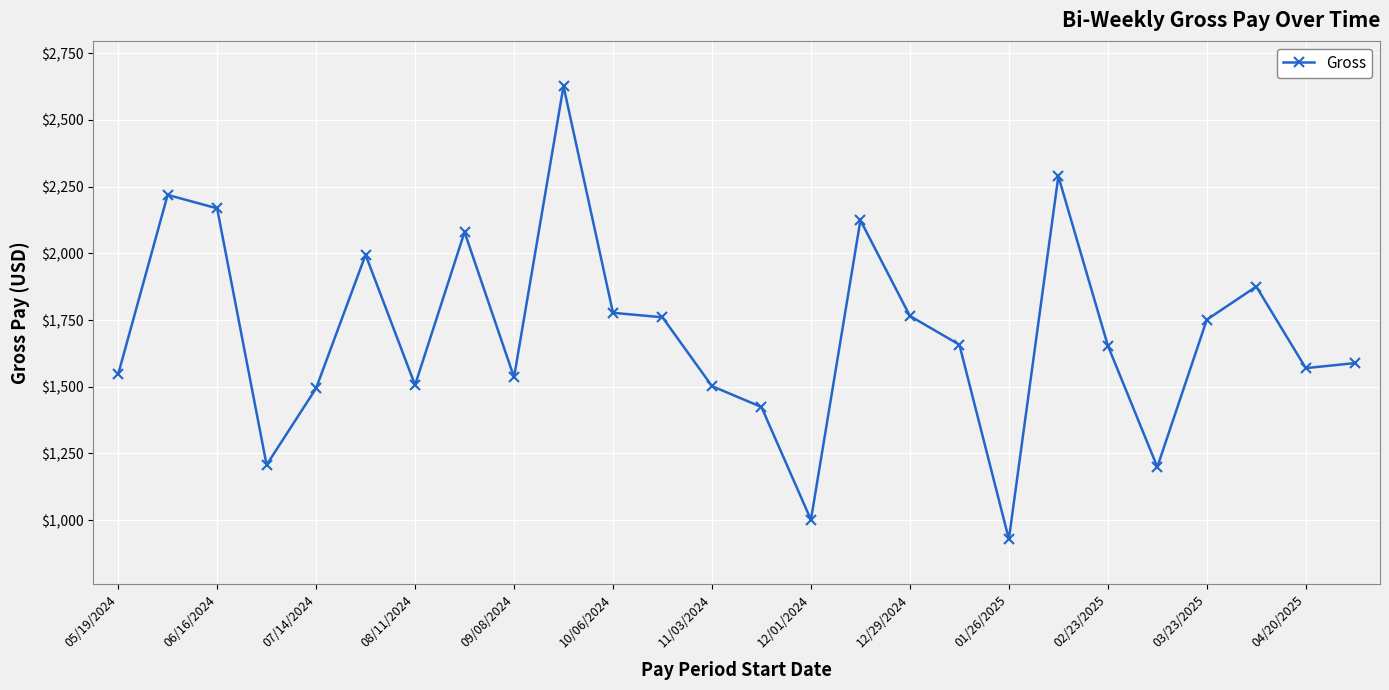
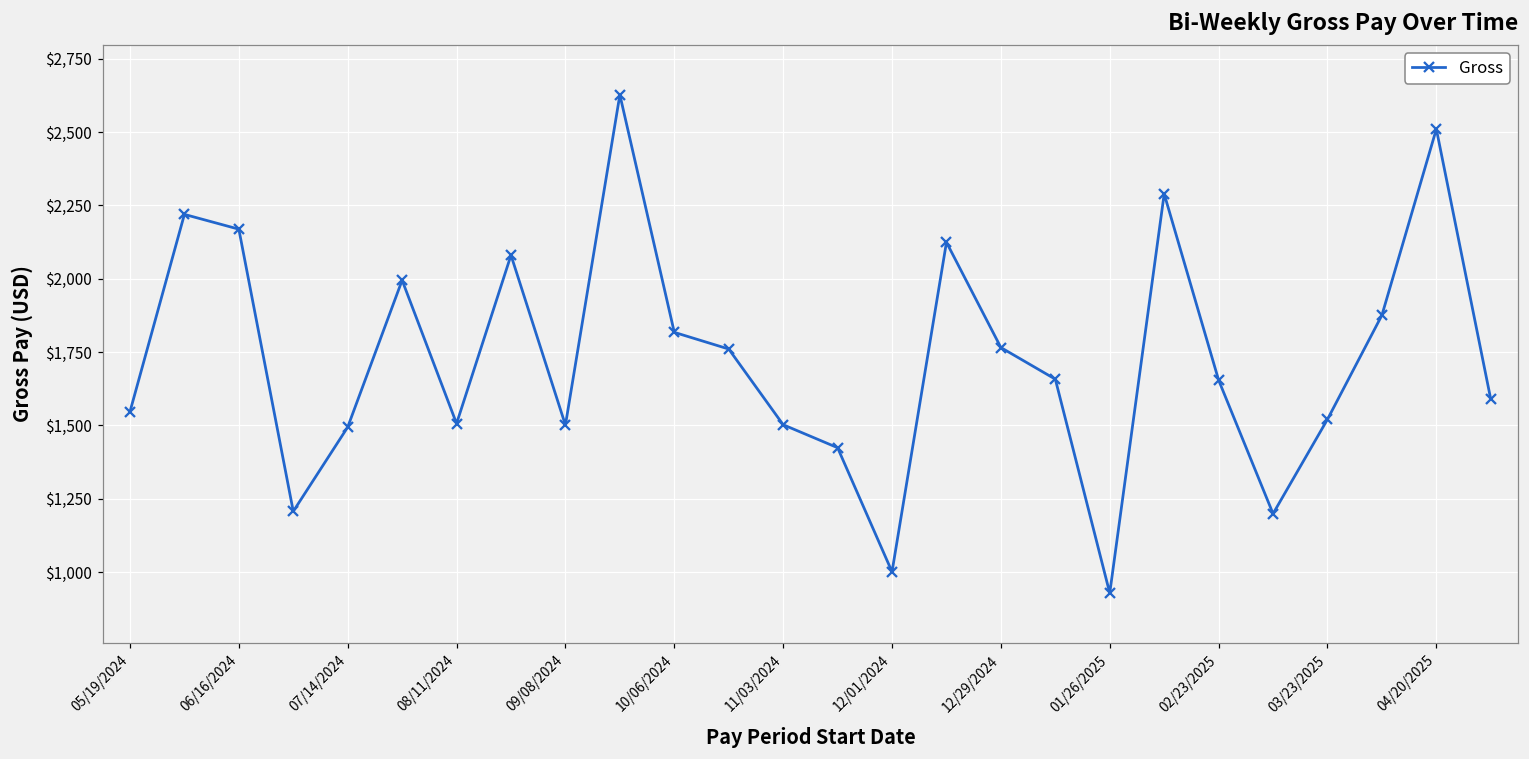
  {
    "05/19/2024": "$1,550",
    "06/16/2024": "$2,170",
    "07/14/2024": "$1,490",
    "08/11/2024": "$1,510",
-   "09/08/2024": "$1,540",
-   "10/06/2024": "$1,780",
+   "09/08/2024": "$1,500",
+   "10/06/2024": "$1,820",
    "11/03/2024": "$1,500",
    "12/01/2024": "$1,000",
    "12/29/2024": "$1,770",
    "01/26/2025": "$930",
    "02/23/2025": "$1,650",
-   "03/23/2025": "$1,750",
-   "04/20/2025": "$1,570"
+   "03/23/2025": "$1,520",
+   "04/20/2025": "$2,510"
  }
